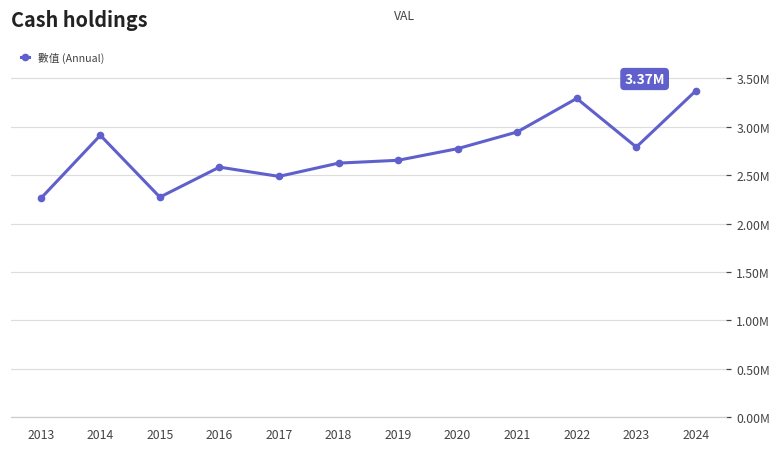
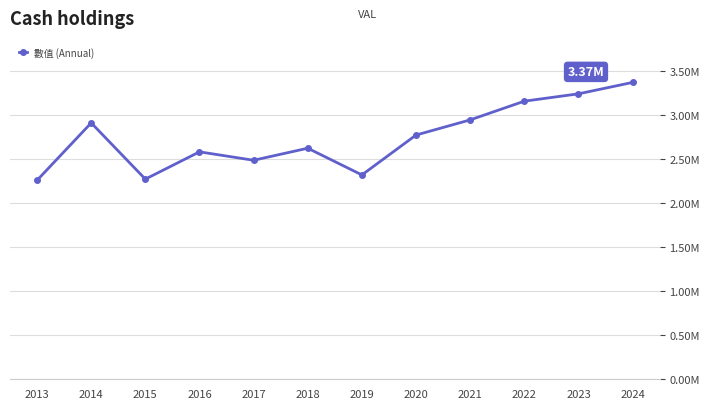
  {
    "2013": 2300000,
    "2014": 2900000,
    "2015": 2300000,
    "2016": 2600000,
    "2017": 2500000,
    "2018": 2600000,
-   "2019": 2700000,
+   "2019": 2300000,
    "2020": 2800000,
    "2021": 2900000,
-   "2022": 3300000,
-   "2023": 2800000,
+   "2022": 3200000,
+   "2023": 3200000,
    "2024": 3400000
  }
